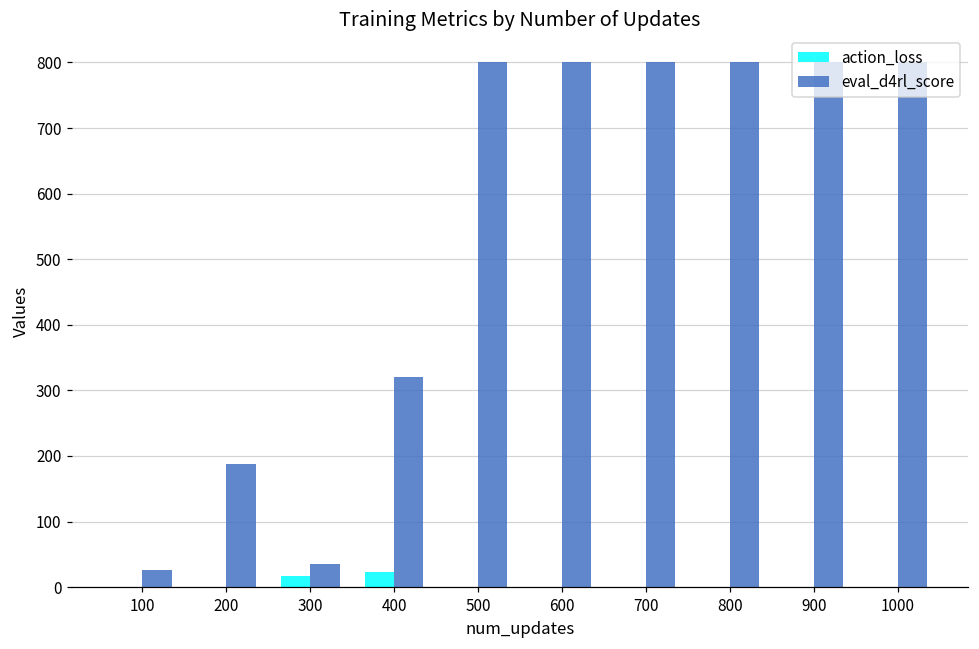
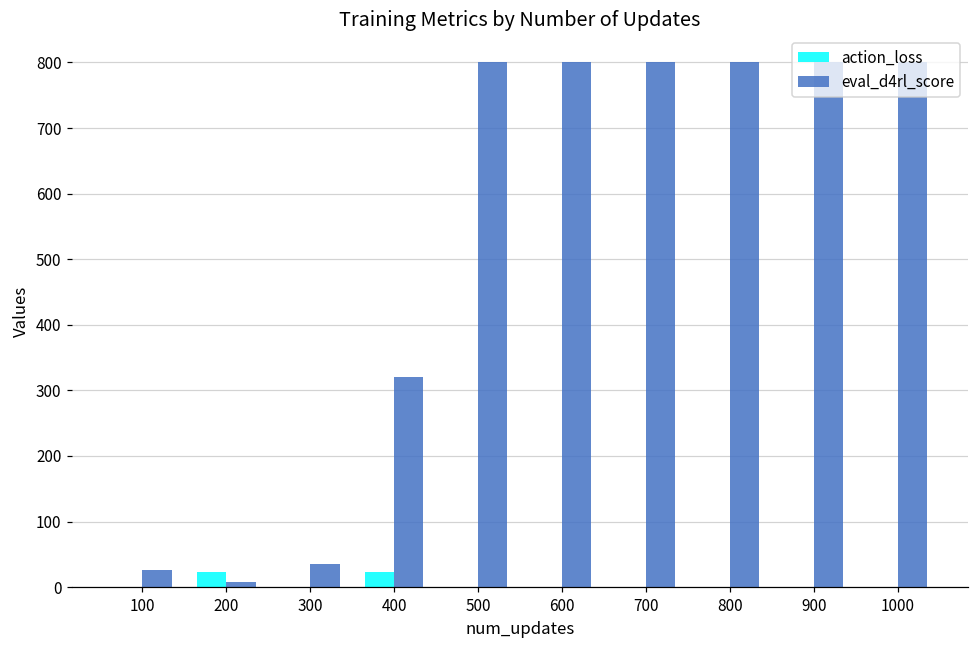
  {
    "action_loss": {
-     "200": 0,
-     "300": 20,
+     "200": 20,
+     "300": 0,
      "400": 20
    },
    "eval_d4rl_score": {
      "100": 30,
-     "200": 190,
+     "200": 10,
      "300": 30,
      "400": 320,
      "500": 800,
      "600": 800,
      "700": 800,
      "800": 800
    }
  }
